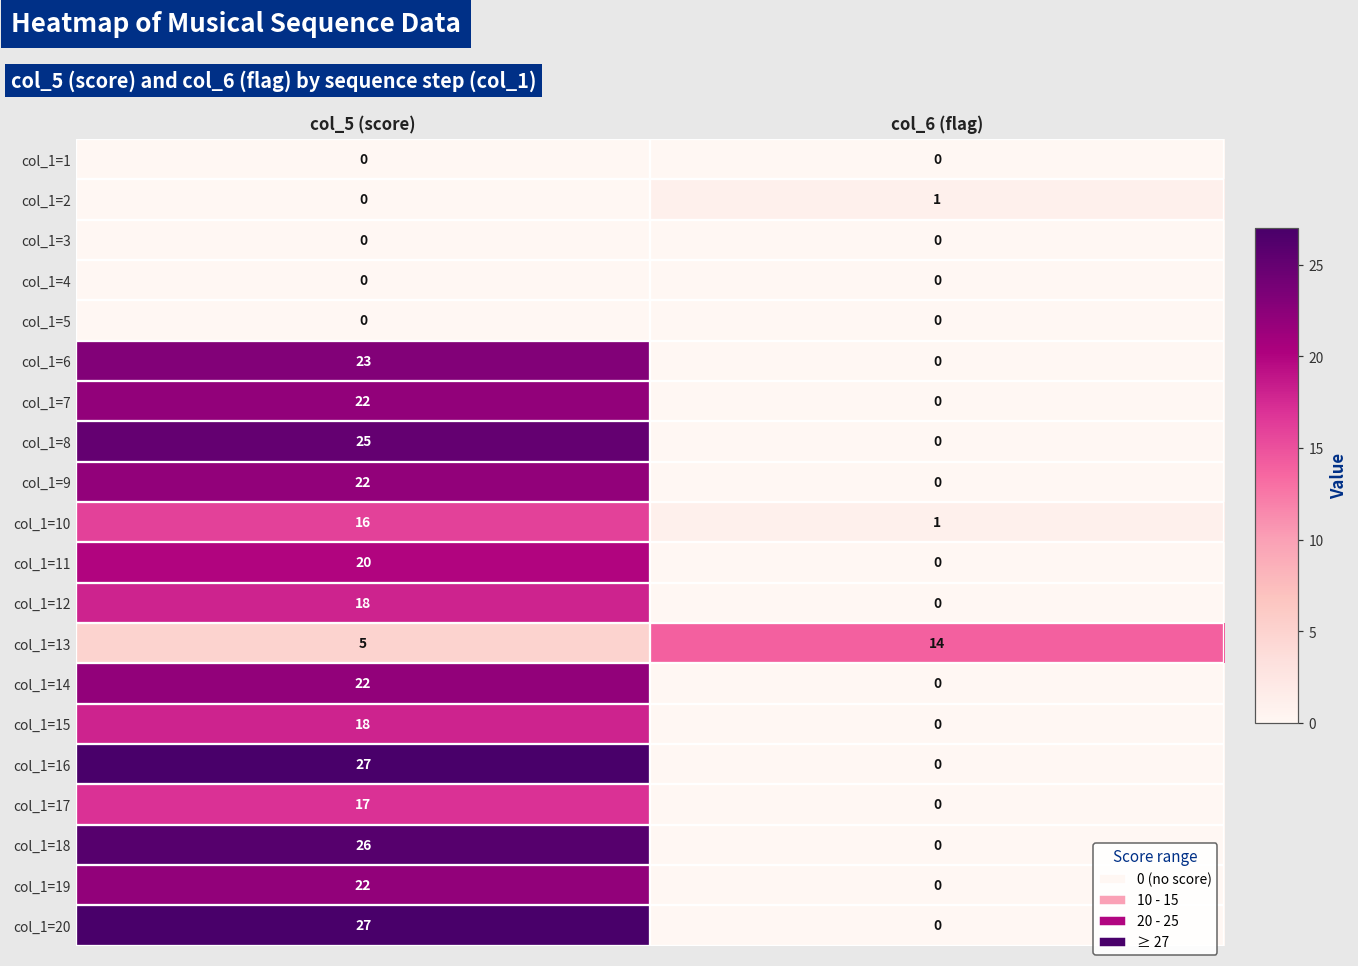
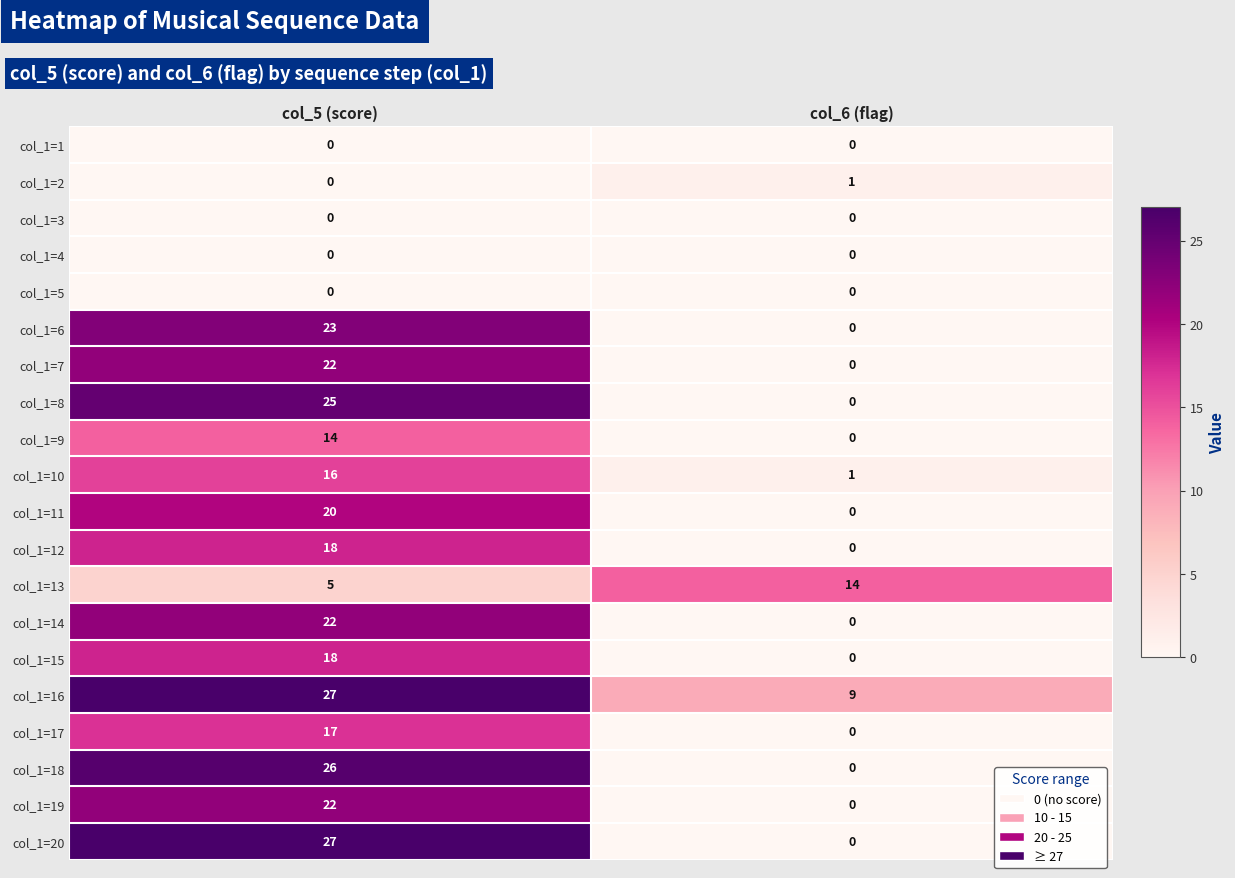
  {
    "col_1=1": {
      "col_5 (score)": 0,
      "col_6 (flag)": 0
    },
    "col_1=2": {
      "col_5 (score)": 0,
      "col_6 (flag)": 1
    },
    "col_1=3": {
      "col_5 (score)": 0,
      "col_6 (flag)": 0
    },
    "col_1=4": {
      "col_5 (score)": 0,
      "col_6 (flag)": 0
    },
    "col_1=5": {
      "col_5 (score)": 0,
      "col_6 (flag)": 0
    },
    "col_1=6": {
      "col_5 (score)": 23,
      "col_6 (flag)": 0
    },
    "col_1=7": {
      "col_5 (score)": 22,
      "col_6 (flag)": 0
    },
    "col_1=8": {
      "col_5 (score)": 25,
      "col_6 (flag)": 0
    },
    "col_1=9": {
-     "col_5 (score)": 22,
+     "col_5 (score)": 14,
      "col_6 (flag)": 0
    },
    "col_1=10": {
      "col_5 (score)": 16,
      "col_6 (flag)": 1
    },
    "col_1=11": {
      "col_5 (score)": 20,
      "col_6 (flag)": 0
    },
    "col_1=12": {
      "col_5 (score)": 18,
      "col_6 (flag)": 0
    },
    "col_1=13": {
      "col_5 (score)": 5,
      "col_6 (flag)": 14
    },
    "col_1=14": {
      "col_5 (score)": 22,
      "col_6 (flag)": 0
    },
    "col_1=15": {
      "col_5 (score)": 18,
      "col_6 (flag)": 0
    },
    "col_1=16": {
      "col_5 (score)": 27,
-     "col_6 (flag)": 0
+     "col_6 (flag)": 9
    },
    "col_1=17": {
      "col_5 (score)": 17,
      "col_6 (flag)": 0
    },
    "col_1=18": {
      "col_5 (score)": 26,
      "col_6 (flag)": 0
    },
    "col_1=19": {
      "col_5 (score)": 22,
      "col_6 (flag)": 0
    },
    "col_1=20": {
      "col_5 (score)": 27,
      "col_6 (flag)": 0
    }
  }
